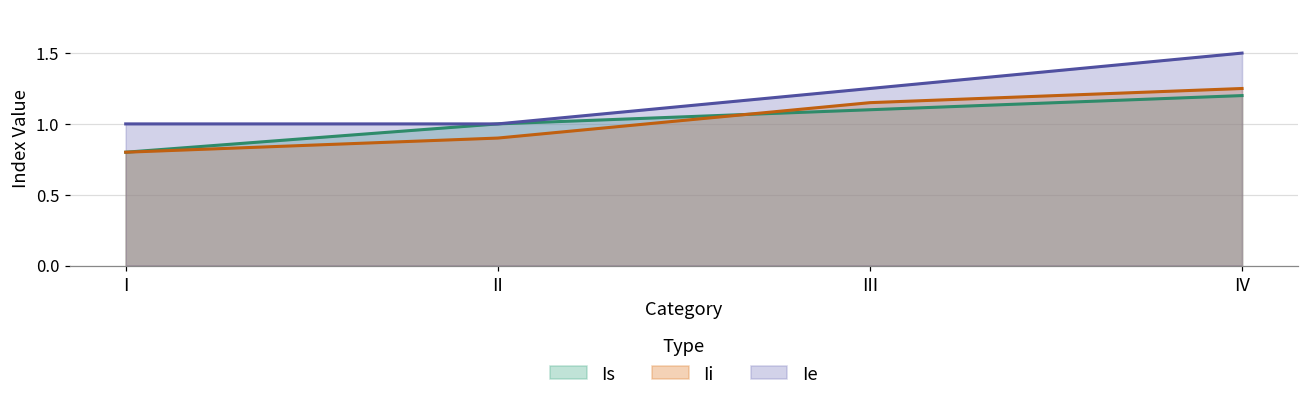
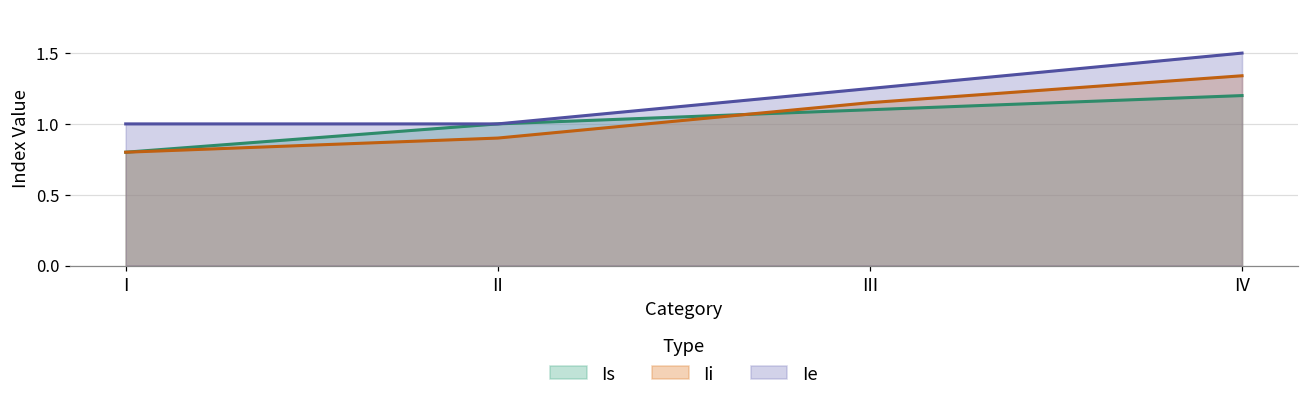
  {
    "Ii": {
      "II": 0.90,
      "III": 1.15,
-     "IV": 1.25
+     "IV": 1.34
    }
  }
